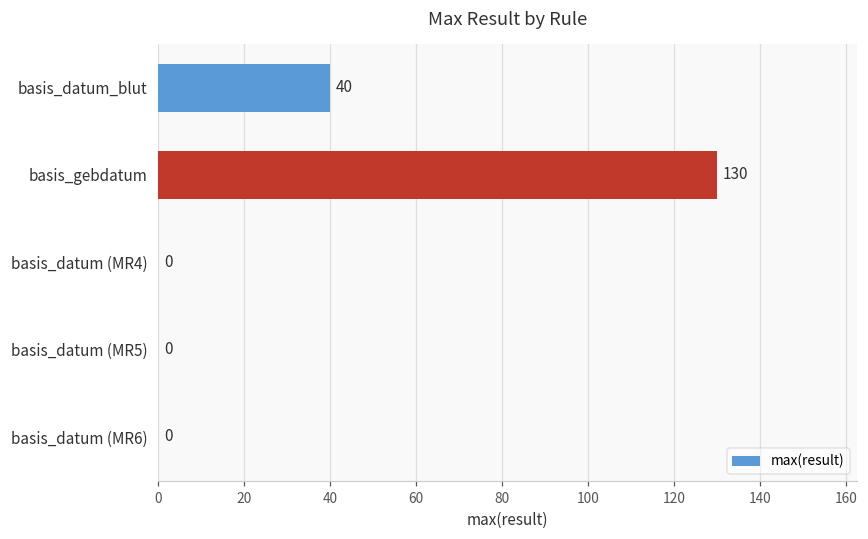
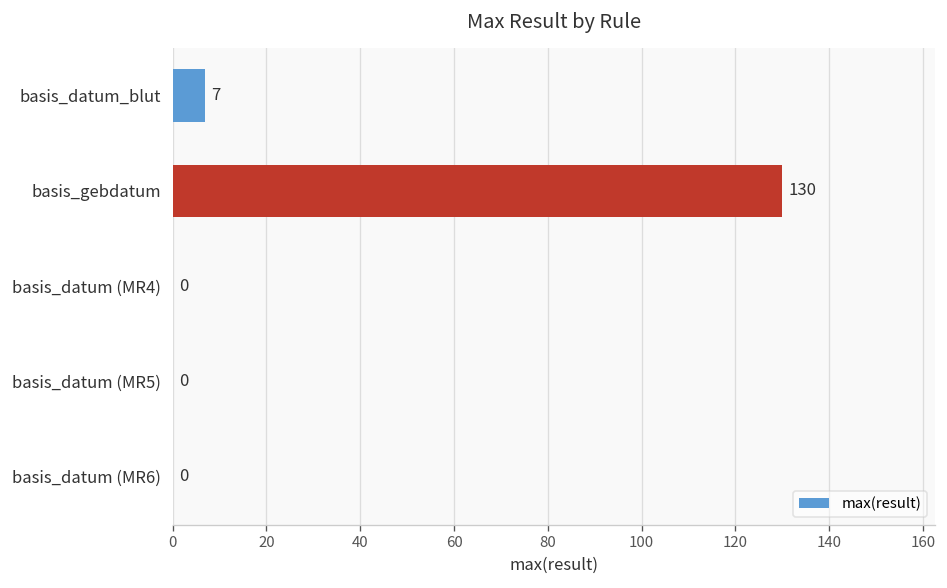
  {
-   "basis_datum_blut": 40,
+   "basis_datum_blut": 7,
    "basis_gebdatum": 130,
    "basis_datum (MR4)": 0,
    "basis_datum (MR5)": 0,
    "basis_datum (MR6)": 0
  }
